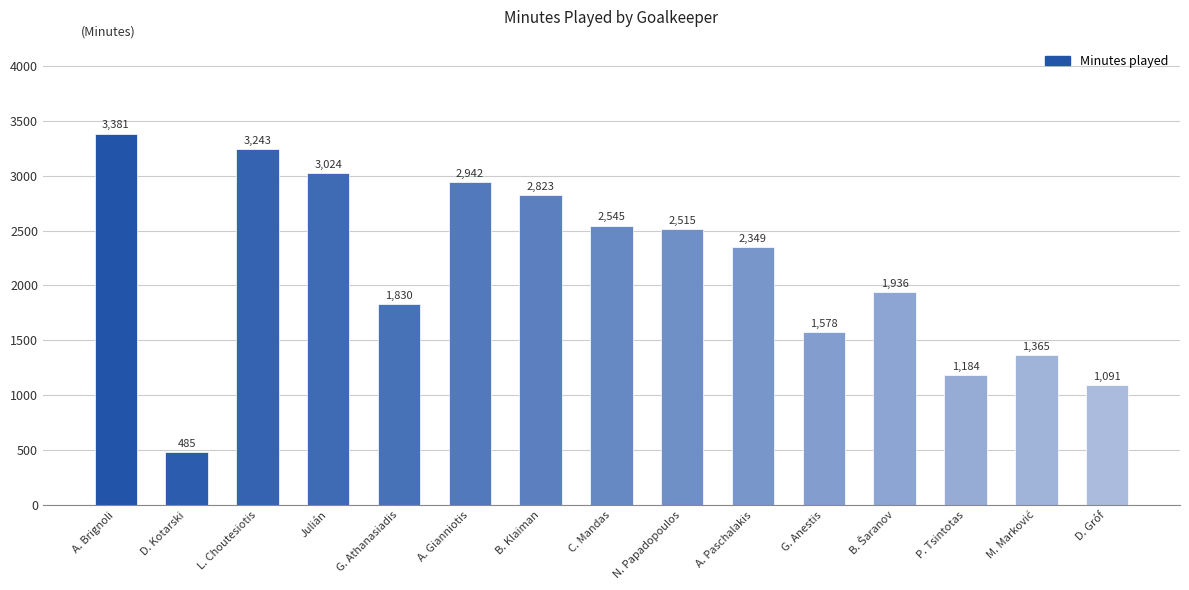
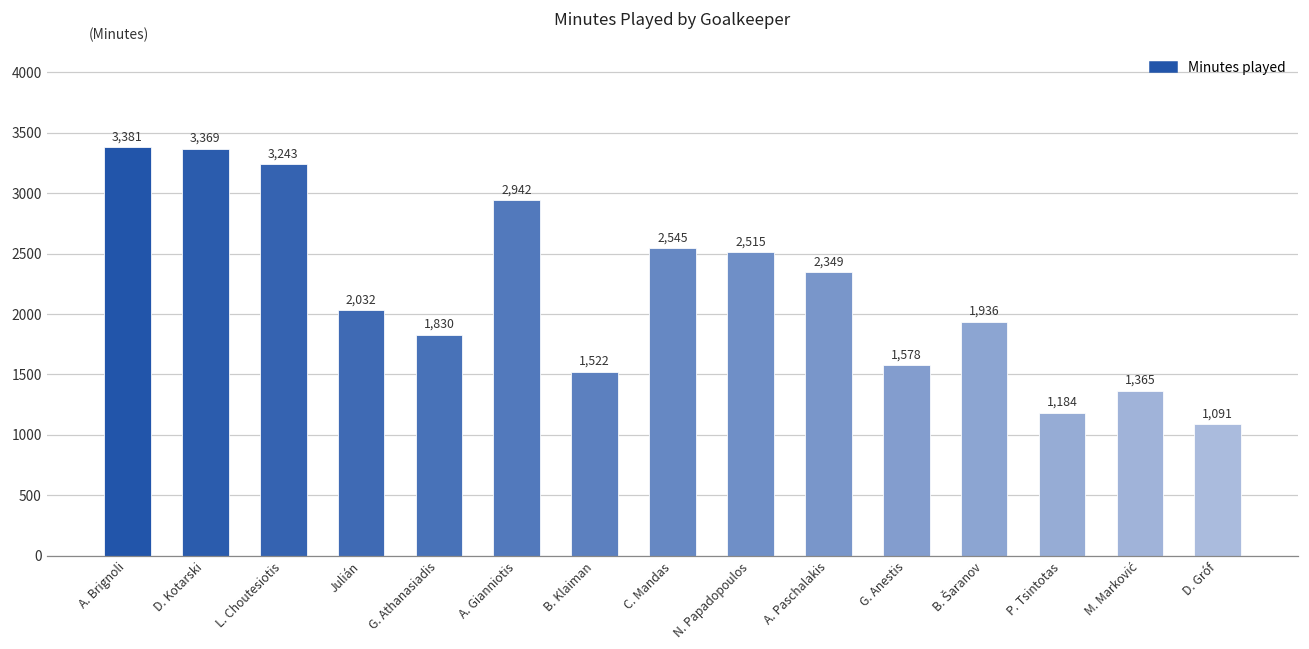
  {
    "A. Brignoli": "3,381",
-   "D. Kotarski": "485",
+   "D. Kotarski": "3,369",
    "L. Choutesiotis": "3,243",
-   "Julián": "3,024",
+   "Julián": "2,032",
    "G. Athanasiadis": "1,830",
    "A. Gianniotis": "2,942",
-   "B. Klaiman": "2,823",
+   "B. Klaiman": "1,522",
    "C. Mandas": "2,545",
    "N. Papadopoulos": "2,515",
    "A. Paschalakis": "2,349",
    "G. Anestis": "1,578",
    "B. Šaranov": "1,936",
    "P. Tsintotas": "1,184",
    "M. Marković": "1,365",
    "D. Gróf": "1,091"
  }
